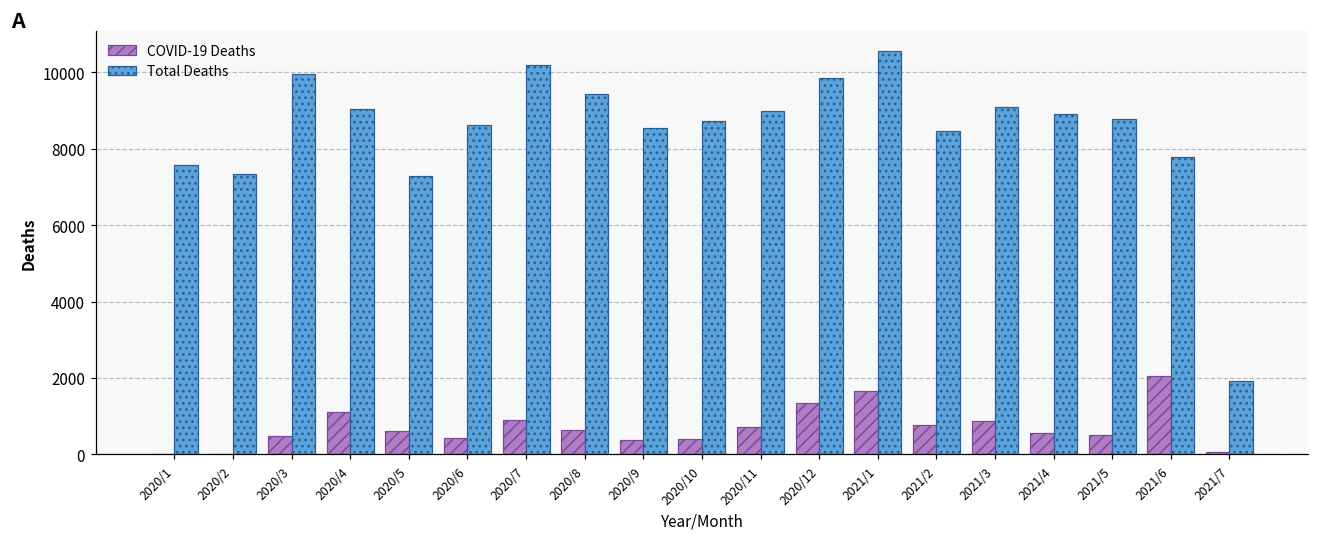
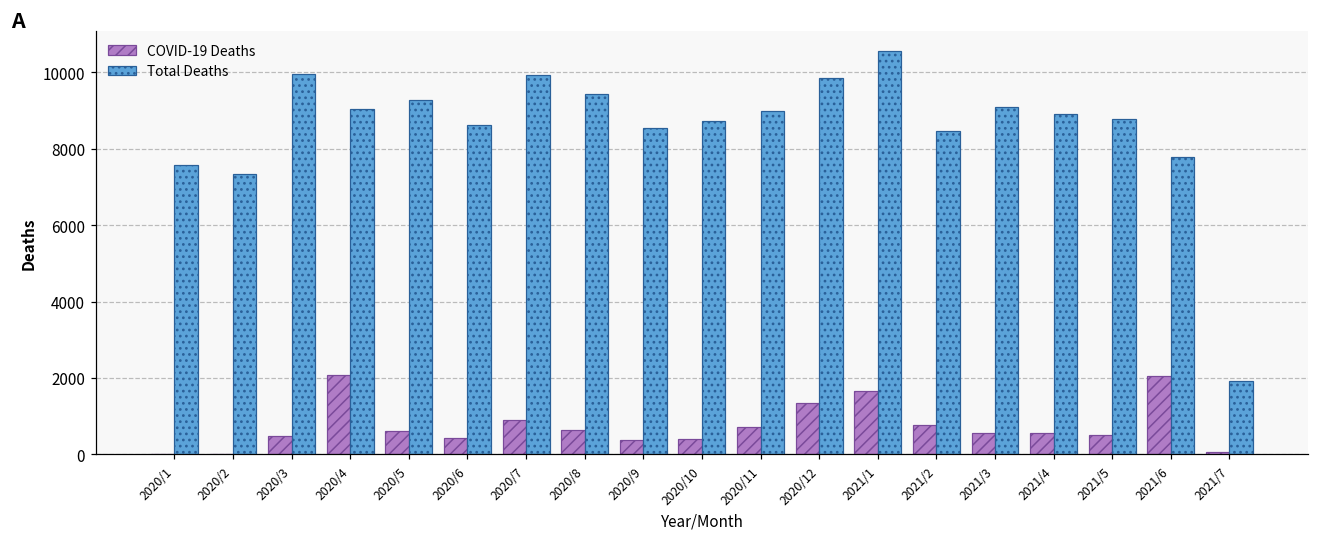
  {
    "COVID-19 Deaths": {
      "2020/1": 0,
      "2020/3": 500,
-     "2020/4": 1100,
+     "2020/4": 2100,
      "2020/5": 600,
      "2020/6": 400,
      "2020/7": 900,
      "2020/8": 600,
      "2020/9": 400,
      "2020/10": 400,
      "2020/11": 700,
      "2020/12": 1400,
      "2021/1": 1700,
      "2021/2": 800,
-     "2021/3": 900,
+     "2021/3": 600,
      "2021/4": 600,
      "2021/5": 500,
      "2021/6": 2000
    },
    "Total Deaths": {
      "2020/1": 7600,
      "2020/2": 7300,
      "2020/3": 10000,
      "2020/4": 9000,
-     "2020/5": 7300,
+     "2020/5": 9300,
      "2020/6": 8600,
-     "2020/7": 10200,
+     "2020/7": 9900,
      "2020/8": 9400,
      "2020/9": 8500,
      "2020/10": 8700,
      "2020/11": 9000,
      "2020/12": 9900,
      "2021/1": 10600,
      "2021/2": 8500,
      "2021/3": 9100,
      "2021/4": 8900,
      "2021/5": 8800,
      "2021/6": 7800,
      "2021/7": 1900
    }
  }
